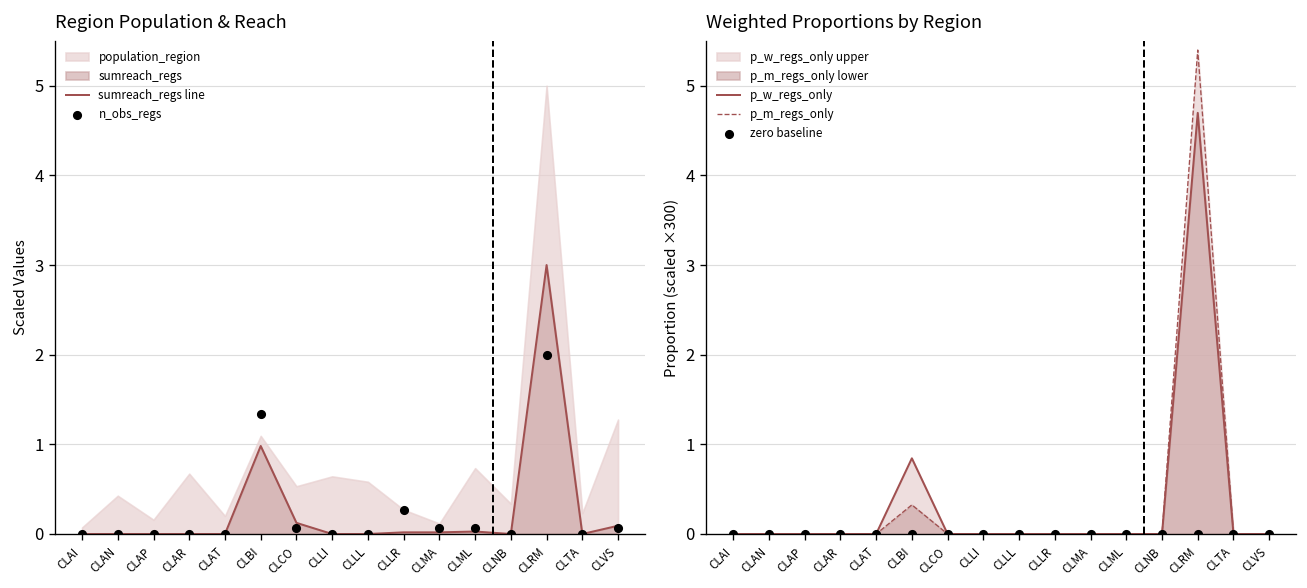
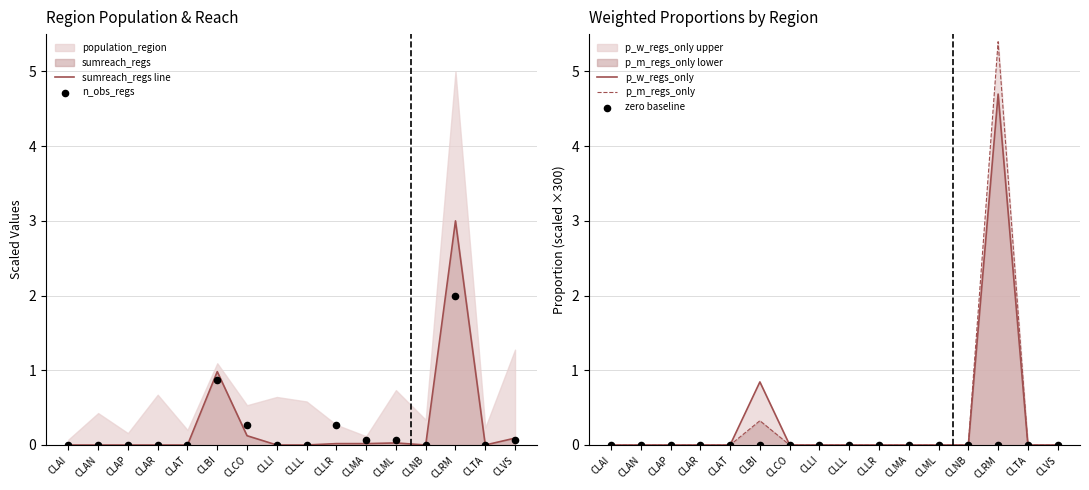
  {
    "Region Population & Reach": {
      "n_obs_regs": {
-       "CLBI": 1.3,
-       "CLCO": 0.1
+       "CLBI": 0.9,
+       "CLCO": 0.3
      }
    }
  }
